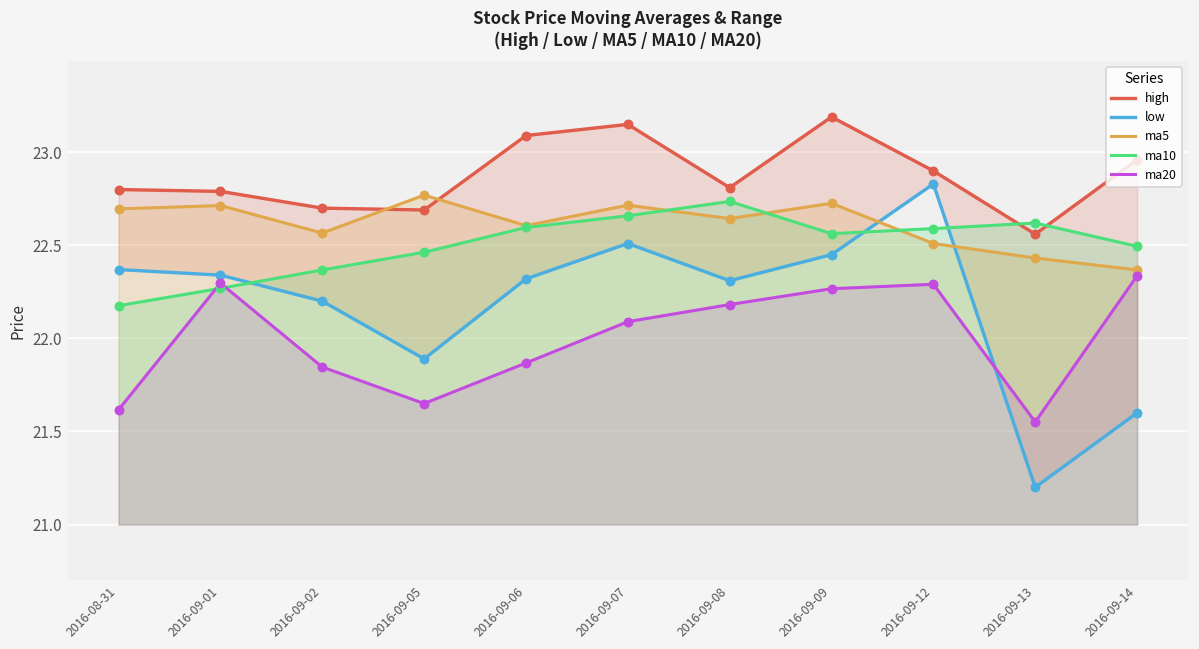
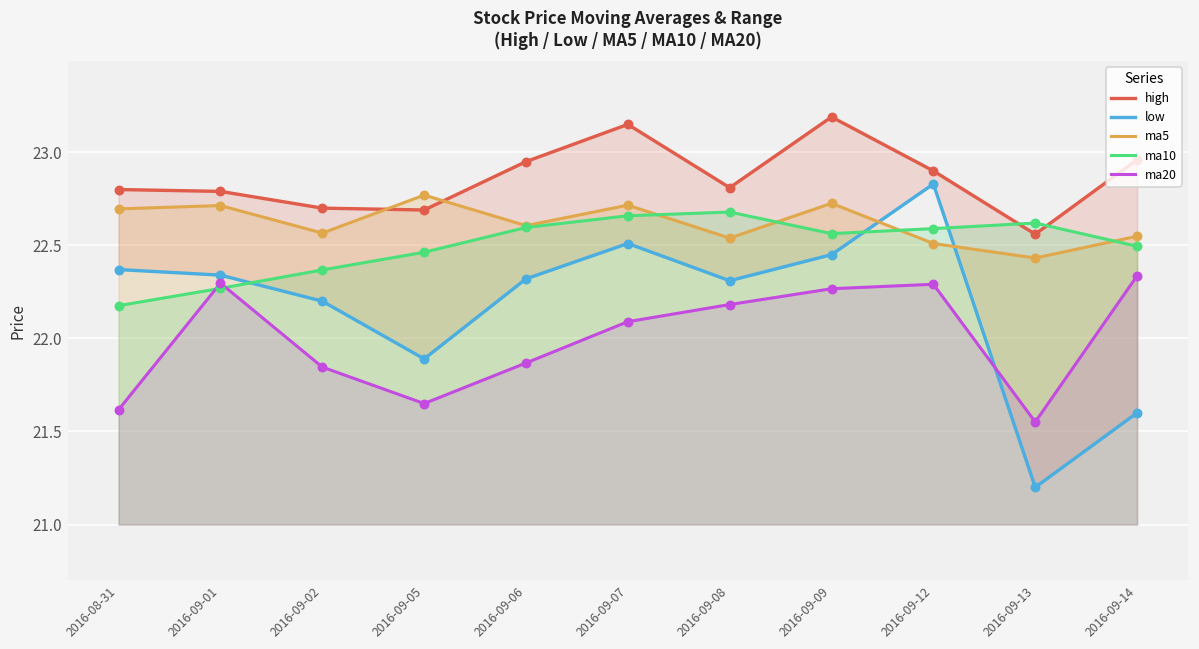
  {
    "high": {
      "2016-08-31": 22.80,
      "2016-09-01": 22.79,
      "2016-09-02": 22.70,
      "2016-09-05": 22.69,
-     "2016-09-06": 23.09,
+     "2016-09-06": 22.95,
      "2016-09-07": 23.15,
      "2016-09-08": 22.81,
      "2016-09-09": 23.19,
      "2016-09-12": 22.90,
      "2016-09-13": 22.56
    },
    "low": {
      "2016-08-31": 22.37,
      "2016-09-01": 22.34,
      "2016-09-02": 22.20,
      "2016-09-05": 21.89,
      "2016-09-06": 22.32,
      "2016-09-07": 22.51,
      "2016-09-08": 22.31,
      "2016-09-09": 22.45,
      "2016-09-12": 22.83,
      "2016-09-13": 21.20,
      "2016-09-14": 21.60
    },
    "ma5": {
      "2016-08-31": 22.70,
      "2016-09-01": 22.71,
      "2016-09-02": 22.57,
      "2016-09-05": 22.77,
      "2016-09-07": 22.72,
-     "2016-09-08": 22.64,
+     "2016-09-08": 22.54,
      "2016-09-09": 22.73,
      "2016-09-12": 22.51,
      "2016-09-13": 22.43,
-     "2016-09-14": 22.37
+     "2016-09-14": 22.55
    },
    "ma10": {
      "2016-08-31": 22.18,
      "2016-09-01": 22.27,
      "2016-09-02": 22.37,
      "2016-09-05": 22.46,
      "2016-09-07": 22.66,
-     "2016-09-08": 22.74,
+     "2016-09-08": 22.68,
      "2016-09-09": 22.56,
      "2016-09-12": 22.59,
      "2016-09-13": 22.62,
      "2016-09-14": 22.50
    },
    "ma20": {
      "2016-08-31": 21.62,
      "2016-09-01": 22.30,
      "2016-09-02": 21.85,
      "2016-09-05": 21.65,
      "2016-09-06": 21.87,
      "2016-09-07": 22.09,
      "2016-09-08": 22.18,
      "2016-09-09": 22.27,
      "2016-09-12": 22.29,
      "2016-09-13": 21.55,
      "2016-09-14": 22.34
    }
  }
